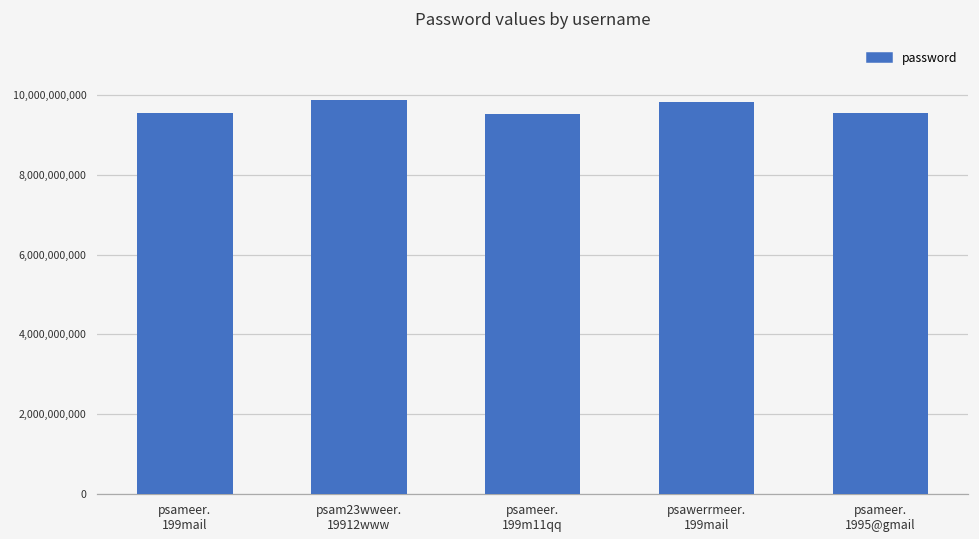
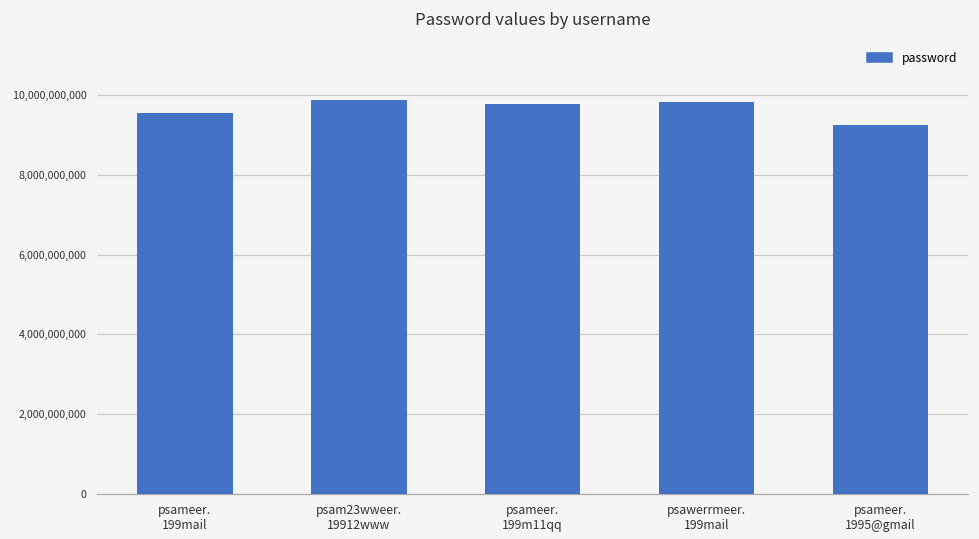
  {
    "psameer. 199mail": "9,600,000,000",
    "psam23wweer. 19912www": "9,900,000,000",
-   "psameer. 199m11qq": "9,500,000,000",
+   "psameer. 199m11qq": "9,800,000,000",
    "psawerrmeer. 199mail": "9,800,000,000",
-   "psameer. 1995@gmail": "9,600,000,000"
+   "psameer. 1995@gmail": "9,300,000,000"
  }
